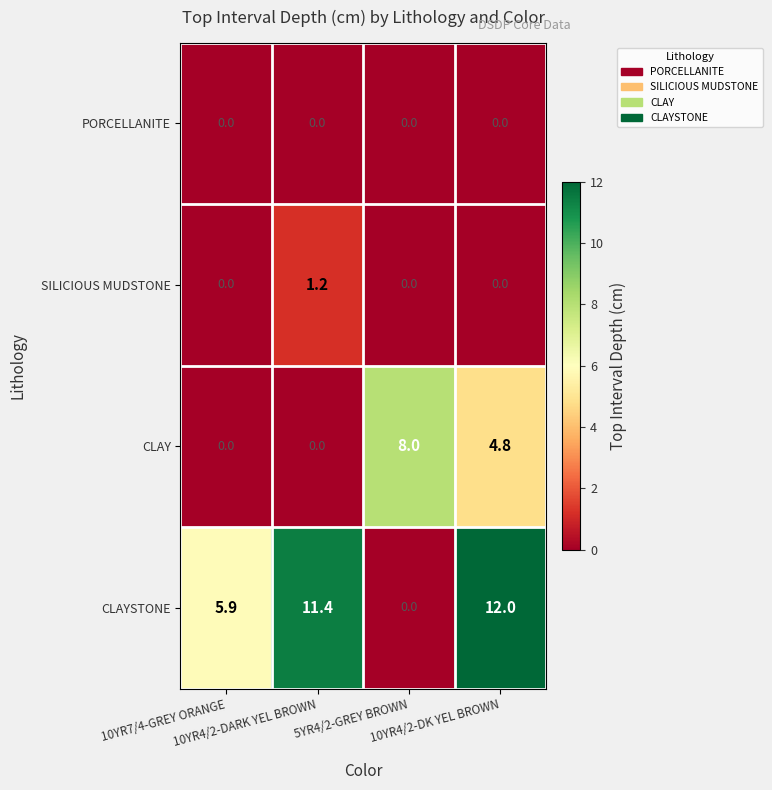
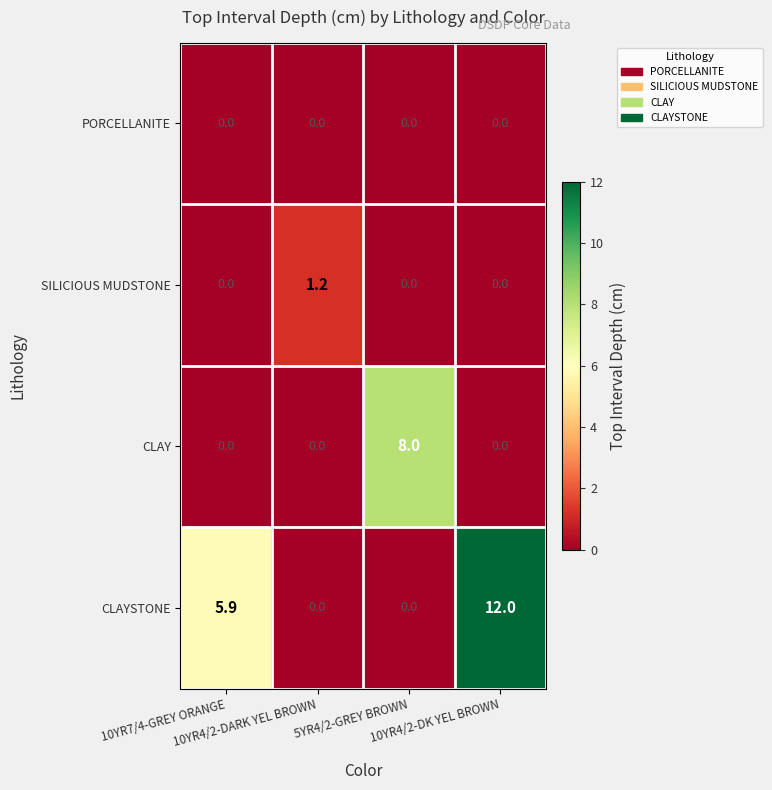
  {
    "PORCELLANITE": {
      "10YR7/4-GREY ORANGE": 0.0,
      "10YR4/2-DARK YEL BROWN": 0.0,
      "5YR4/2-GREY BROWN": 0.0,
      "10YR4/2-DK YEL BROWN": 0.0
    },
    "SILICIOUS MUDSTONE": {
      "10YR7/4-GREY ORANGE": 0.0,
      "10YR4/2-DARK YEL BROWN": 1.2,
      "5YR4/2-GREY BROWN": 0.0,
      "10YR4/2-DK YEL BROWN": 0.0
    },
    "CLAY": {
      "10YR7/4-GREY ORANGE": 0.0,
      "10YR4/2-DARK YEL BROWN": 0.0,
      "5YR4/2-GREY BROWN": 8.0,
-     "10YR4/2-DK YEL BROWN": 4.8
+     "10YR4/2-DK YEL BROWN": 0.0
    },
    "CLAYSTONE": {
      "10YR7/4-GREY ORANGE": 5.9,
-     "10YR4/2-DARK YEL BROWN": 11.4,
+     "10YR4/2-DARK YEL BROWN": 0.0,
      "5YR4/2-GREY BROWN": 0.0,
      "10YR4/2-DK YEL BROWN": 12.0
    }
  }
